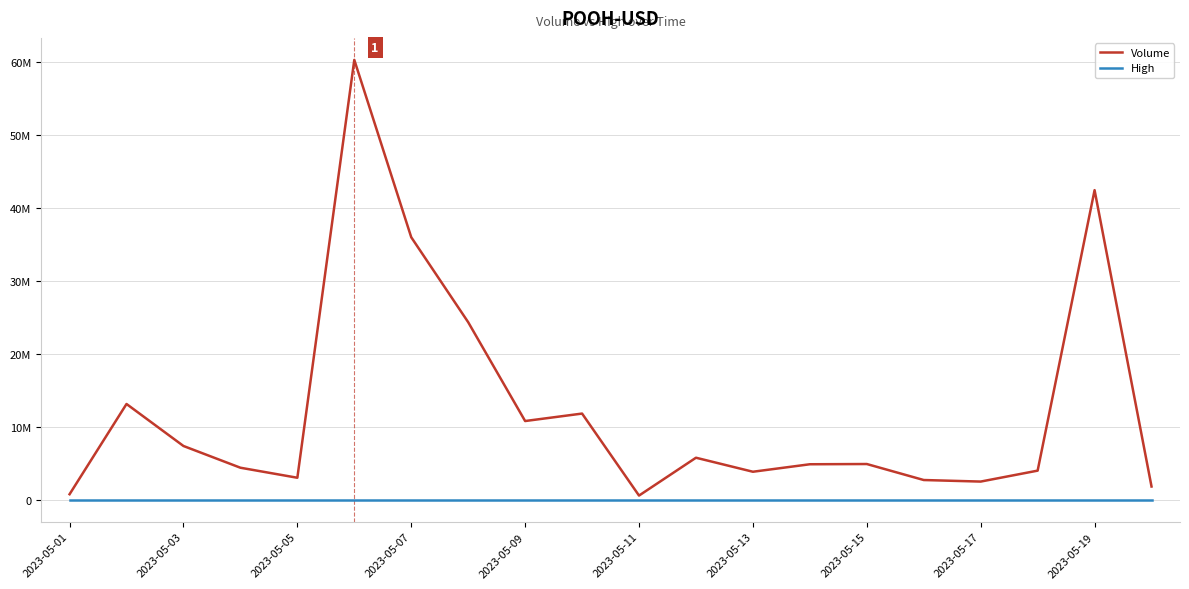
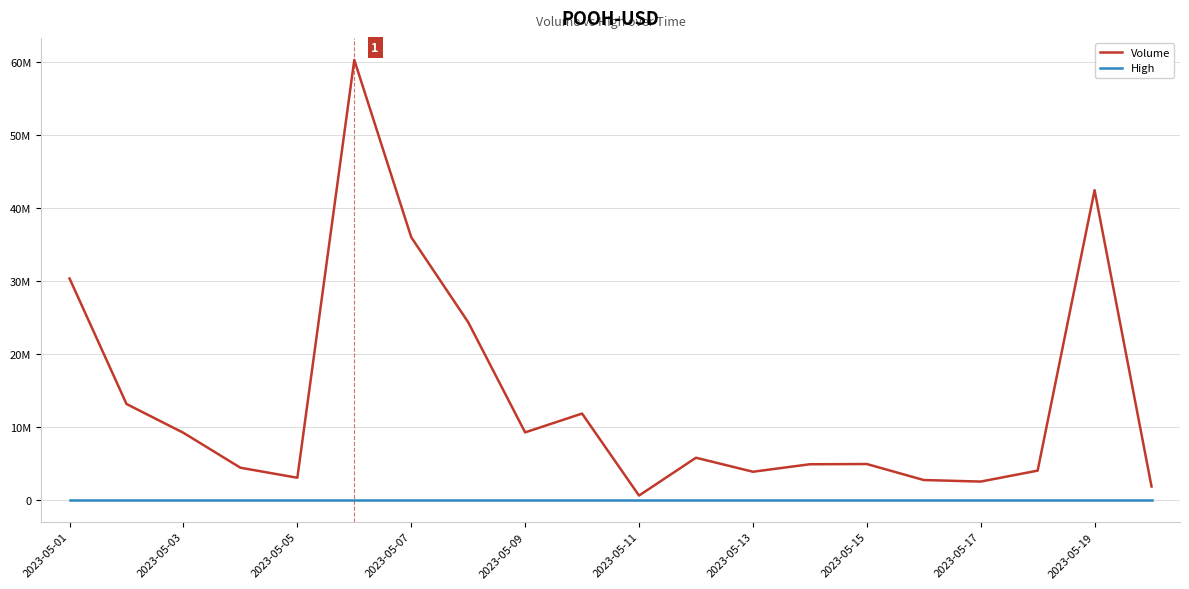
  {
    "Volume": {
-     "2023-05-01": 1000000,
-     "2023-05-03": 7000000,
+     "2023-05-01": 30000000,
+     "2023-05-03": 9000000,
      "2023-05-05": 3000000,
      "2023-05-07": 36000000,
-     "2023-05-09": 11000000,
+     "2023-05-09": 9000000,
      "2023-05-11": 1000000,
      "2023-05-13": 4000000,
      "2023-05-15": 5000000,
      "2023-05-17": 3000000,
      "2023-05-19": 42000000
    },
    "High": {
      "2023-05-01": 0,
      "2023-05-03": 0,
      "2023-05-05": 0,
      "2023-05-07": 0,
      "2023-05-09": 0,
      "2023-05-11": 0,
      "2023-05-13": 0,
      "2023-05-15": 0,
      "2023-05-17": 0,
      "2023-05-19": 0
    }
  }
